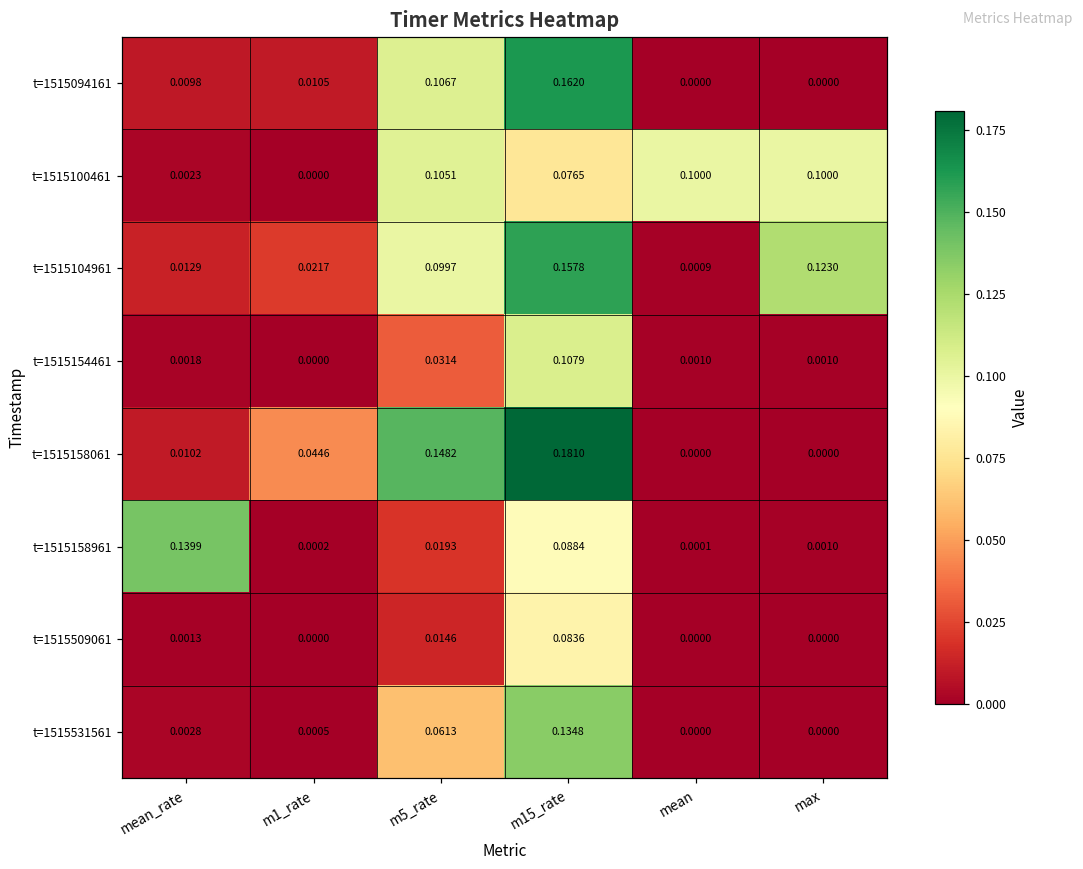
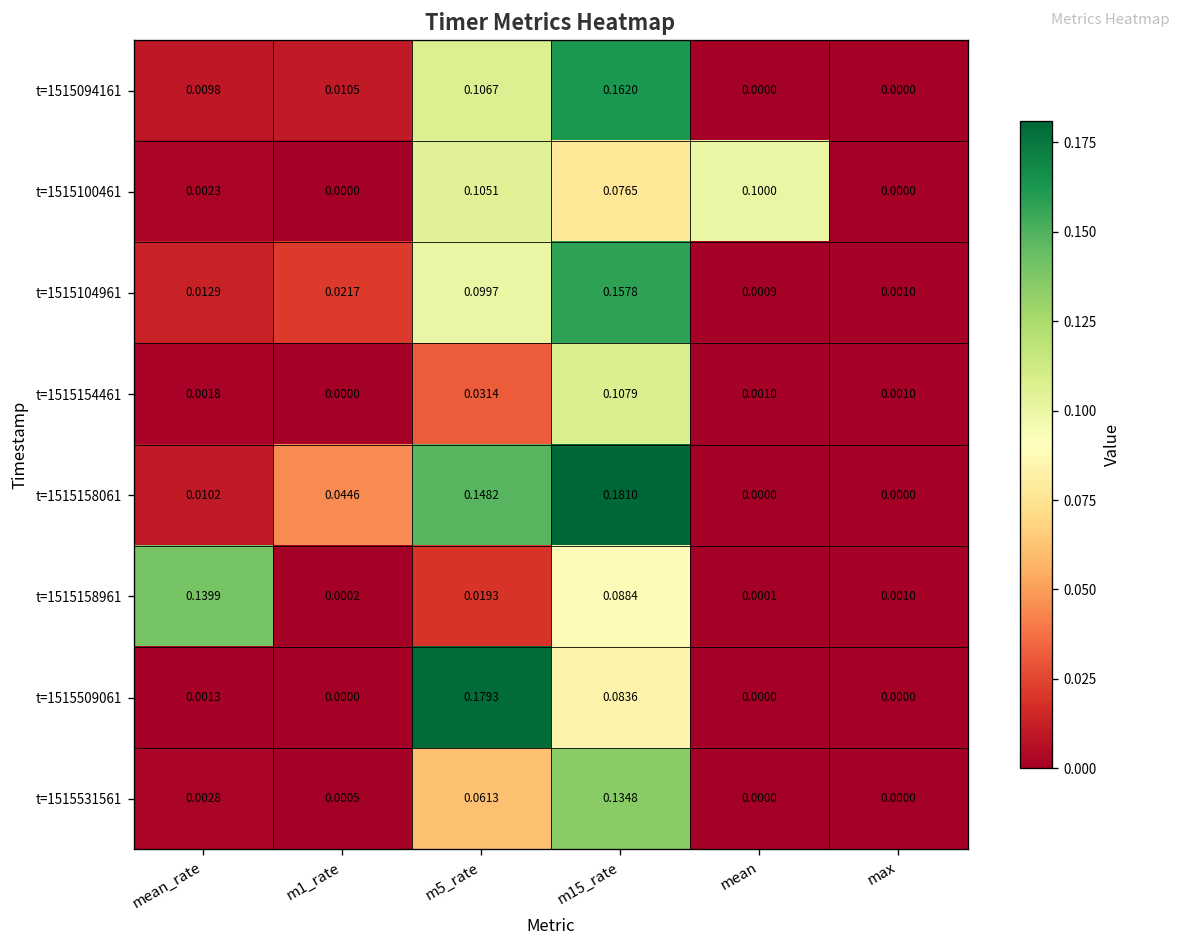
  {
    "t=1515094161": {
      "mean_rate": 0.0098,
      "m1_rate": 0.0105,
      "m5_rate": 0.1067,
      "m15_rate": 0.1620,
      "mean": 0.0000,
      "max": 0.0000
    },
    "t=1515100461": {
      "mean_rate": 0.0023,
      "m1_rate": 0.0000,
      "m5_rate": 0.1051,
      "m15_rate": 0.0765,
      "mean": 0.1000,
-     "max": 0.1000
+     "max": 0.0000
    },
    "t=1515104961": {
      "mean_rate": 0.0129,
      "m1_rate": 0.0217,
      "m5_rate": 0.0997,
      "m15_rate": 0.1578,
      "mean": 0.0009,
-     "max": 0.1230
+     "max": 0.0010
    },
    "t=1515154461": {
      "mean_rate": 0.0018,
      "m1_rate": 0.0000,
      "m5_rate": 0.0314,
      "m15_rate": 0.1079,
      "mean": 0.0010,
      "max": 0.0010
    },
    "t=1515158061": {
      "mean_rate": 0.0102,
      "m1_rate": 0.0446,
      "m5_rate": 0.1482,
      "m15_rate": 0.1810,
      "mean": 0.0000,
      "max": 0.0000
    },
    "t=1515158961": {
      "mean_rate": 0.1399,
      "m1_rate": 0.0002,
      "m5_rate": 0.0193,
      "m15_rate": 0.0884,
      "mean": 0.0001,
      "max": 0.0010
    },
    "t=1515509061": {
      "mean_rate": 0.0013,
      "m1_rate": 0.0000,
-     "m5_rate": 0.0146,
+     "m5_rate": 0.1793,
      "m15_rate": 0.0836,
      "mean": 0.0000,
      "max": 0.0000
    },
    "t=1515531561": {
      "mean_rate": 0.0028,
      "m1_rate": 0.0005,
      "m5_rate": 0.0613,
      "m15_rate": 0.1348,
      "mean": 0.0000,
      "max": 0.0000
    }
  }
